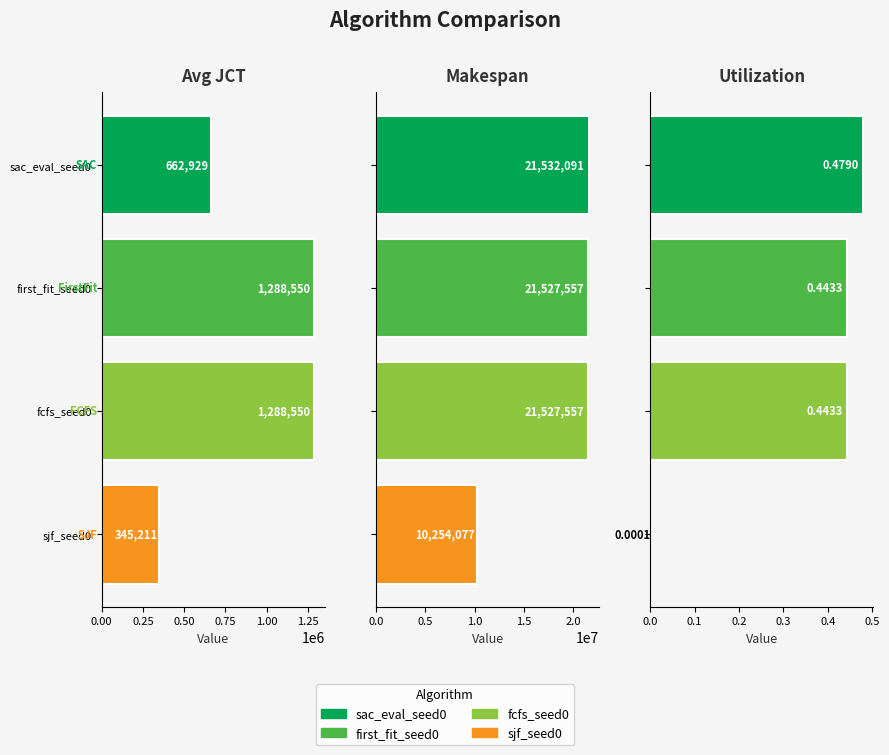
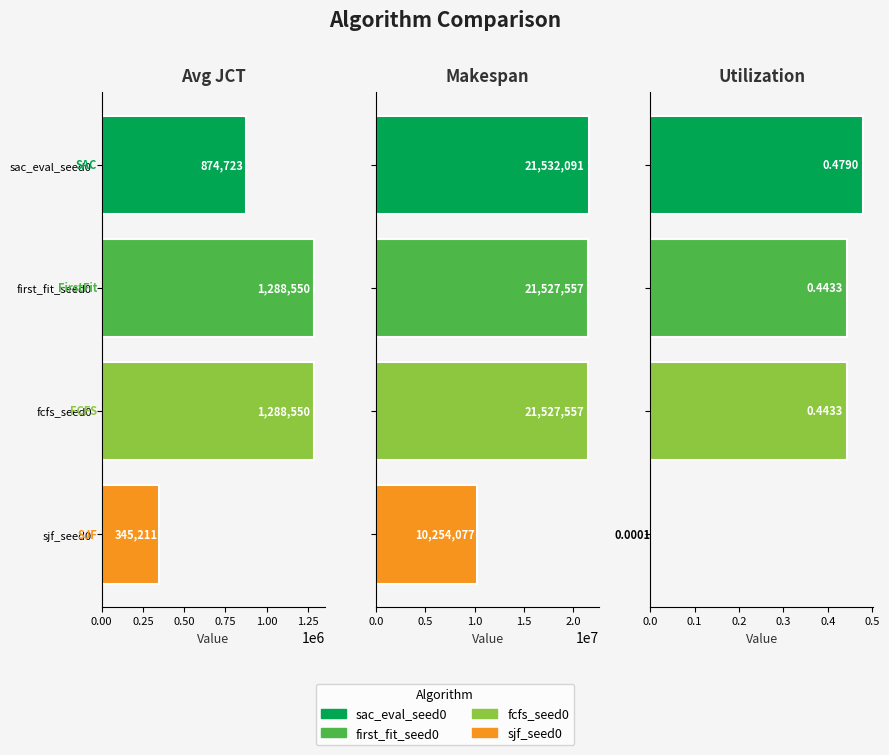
  {
    "Avg JCT": {
-     "sac_eval_seed0": "662,929",
+     "sac_eval_seed0": "874,723",
      "first_fit_seed0": "1,288,550",
      "fcfs_seed0": "1,288,550",
      "sjf_seed0": "345,211"
    }
  }
